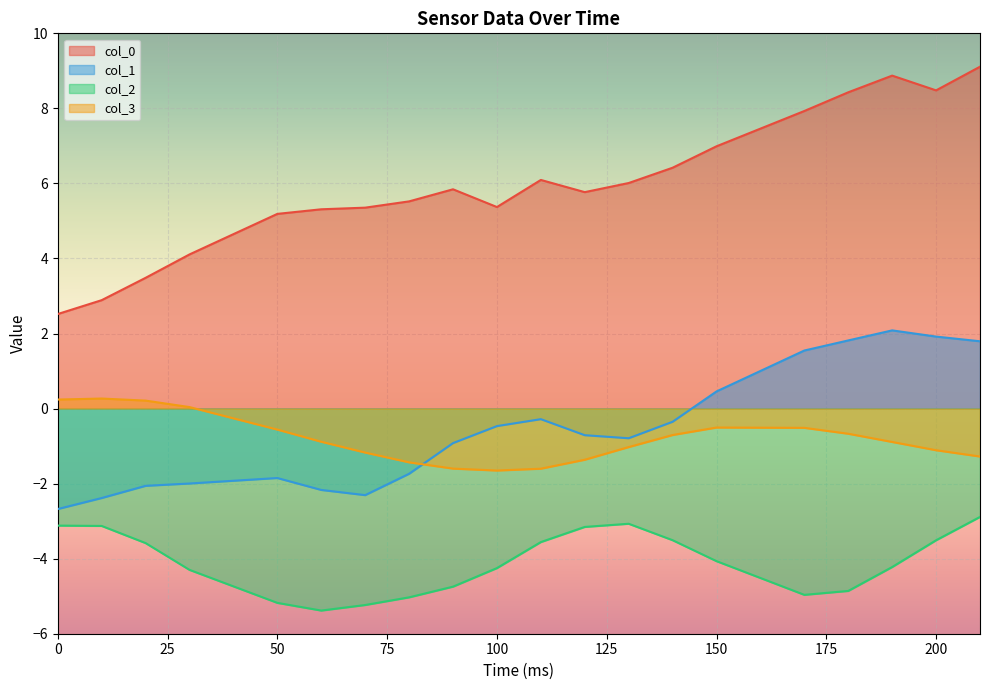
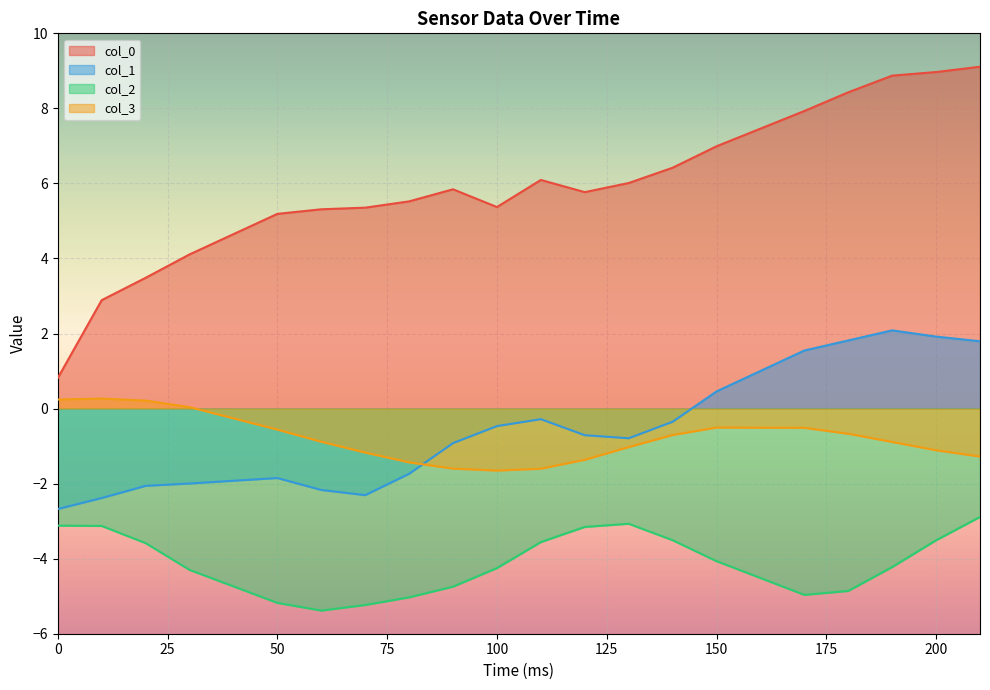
  {
    "col_0": {
-     "0": 2.5,
+     "0": 0.8,
      "50": 5.2,
      "100": 5.4,
      "150": 7.0,
-     "200": 8.5
+     "200": 9.0
    }
  }
